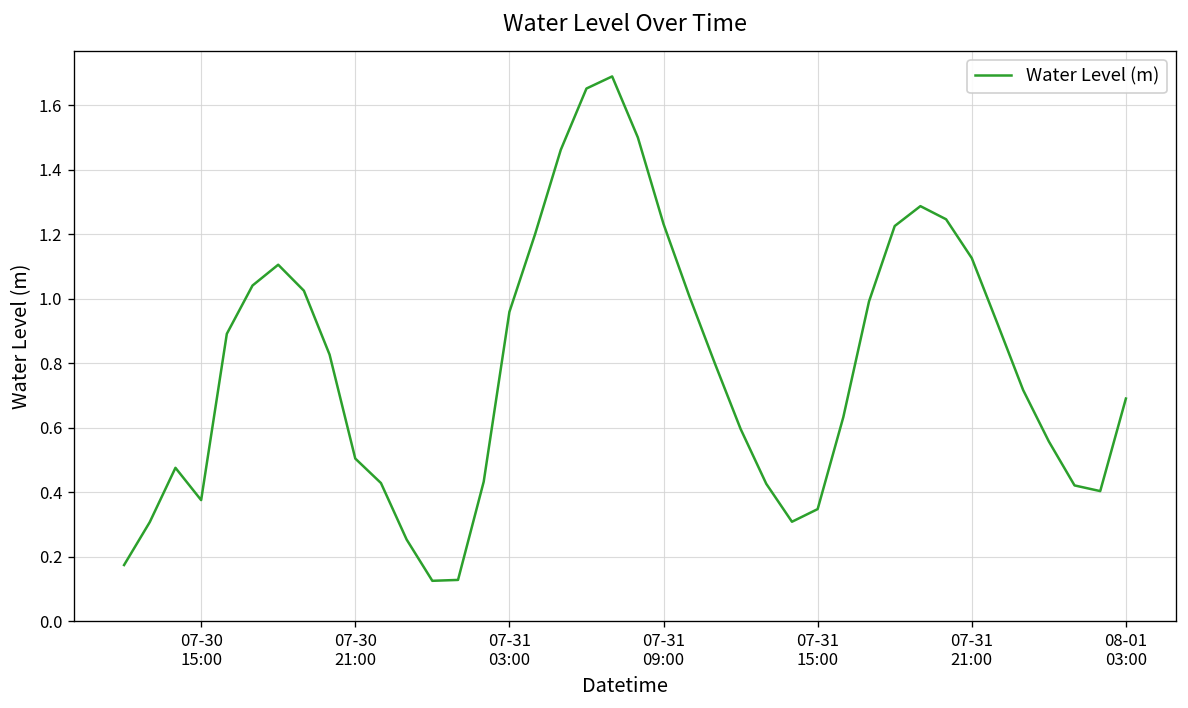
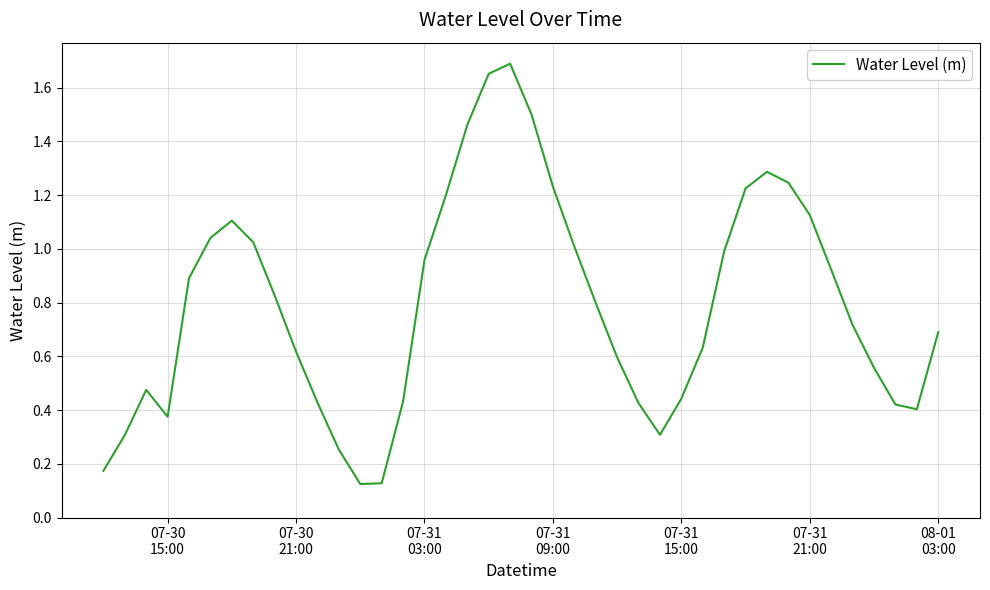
  {
    "07-30 15:00": 0.37,
-   "07-30 21:00": 0.50,
+   "07-30 21:00": 0.62,
    "07-31 03:00": 0.96,
    "07-31 09:00": 1.23,
-   "07-31 15:00": 0.35,
+   "07-31 15:00": 0.44,
    "07-31 21:00": 1.13,
    "08-01 03:00": 0.69
  }
